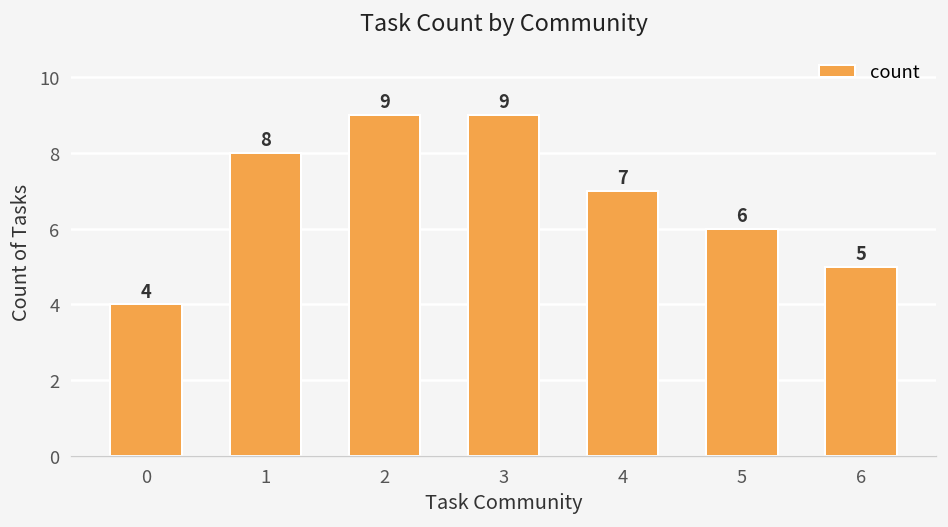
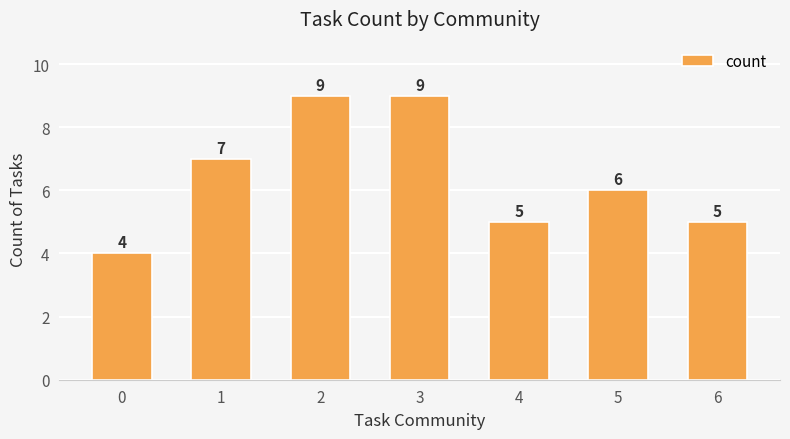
  {
    "0": 4,
-   "1": 8,
+   "1": 7,
    "2": 9,
    "3": 9,
-   "4": 7,
+   "4": 5,
    "5": 6,
    "6": 5
  }
